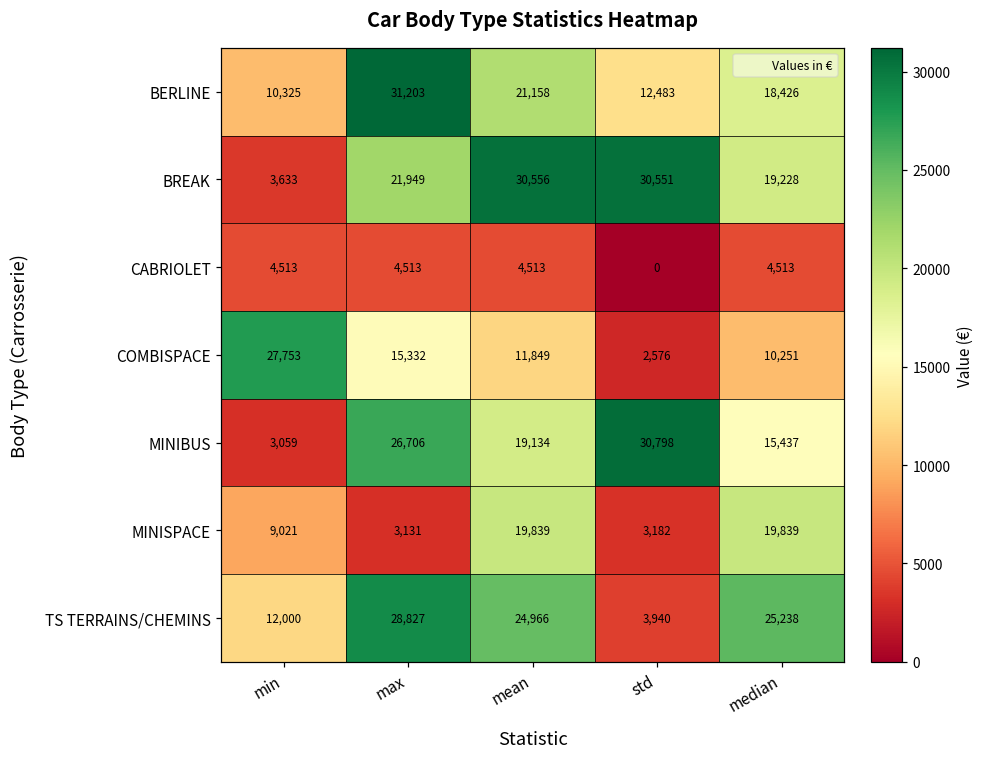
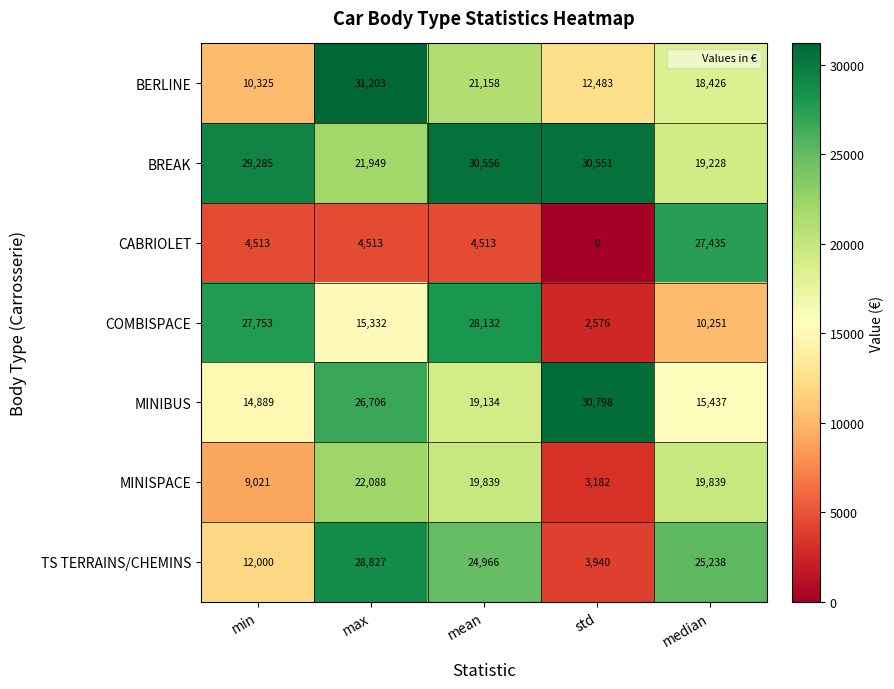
  {
    "BERLINE": {
      "min": "10,325",
      "max": "31,203",
      "mean": "21,158",
      "std": "12,483",
      "median": "18,426"
    },
    "BREAK": {
-     "min": "3,633",
+     "min": "29,285",
      "max": "21,949",
      "mean": "30,556",
      "std": "30,551",
      "median": "19,228"
    },
    "CABRIOLET": {
      "min": "4,513",
      "max": "4,513",
      "mean": "4,513",
      "std": "0",
-     "median": "4,513"
+     "median": "27,435"
    },
    "COMBISPACE": {
      "min": "27,753",
      "max": "15,332",
-     "mean": "11,849",
+     "mean": "28,132",
      "std": "2,576",
      "median": "10,251"
    },
    "MINIBUS": {
-     "min": "3,059",
+     "min": "14,889",
      "max": "26,706",
      "mean": "19,134",
      "std": "30,798",
      "median": "15,437"
    },
    "MINISPACE": {
      "min": "9,021",
-     "max": "3,131",
+     "max": "22,088",
      "mean": "19,839",
      "std": "3,182",
      "median": "19,839"
    },
    "TS TERRAINS/CHEMINS": {
      "min": "12,000",
      "max": "28,827",
      "mean": "24,966",
      "std": "3,940",
      "median": "25,238"
    }
  }
